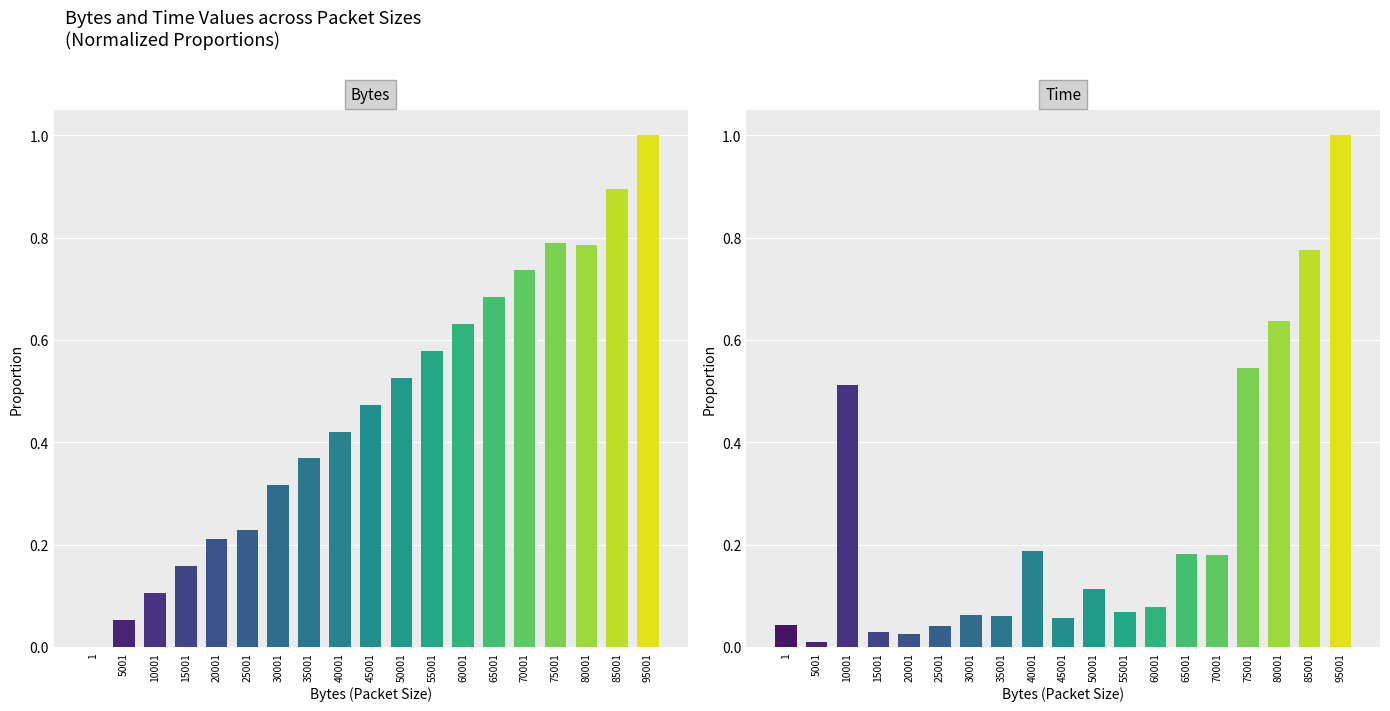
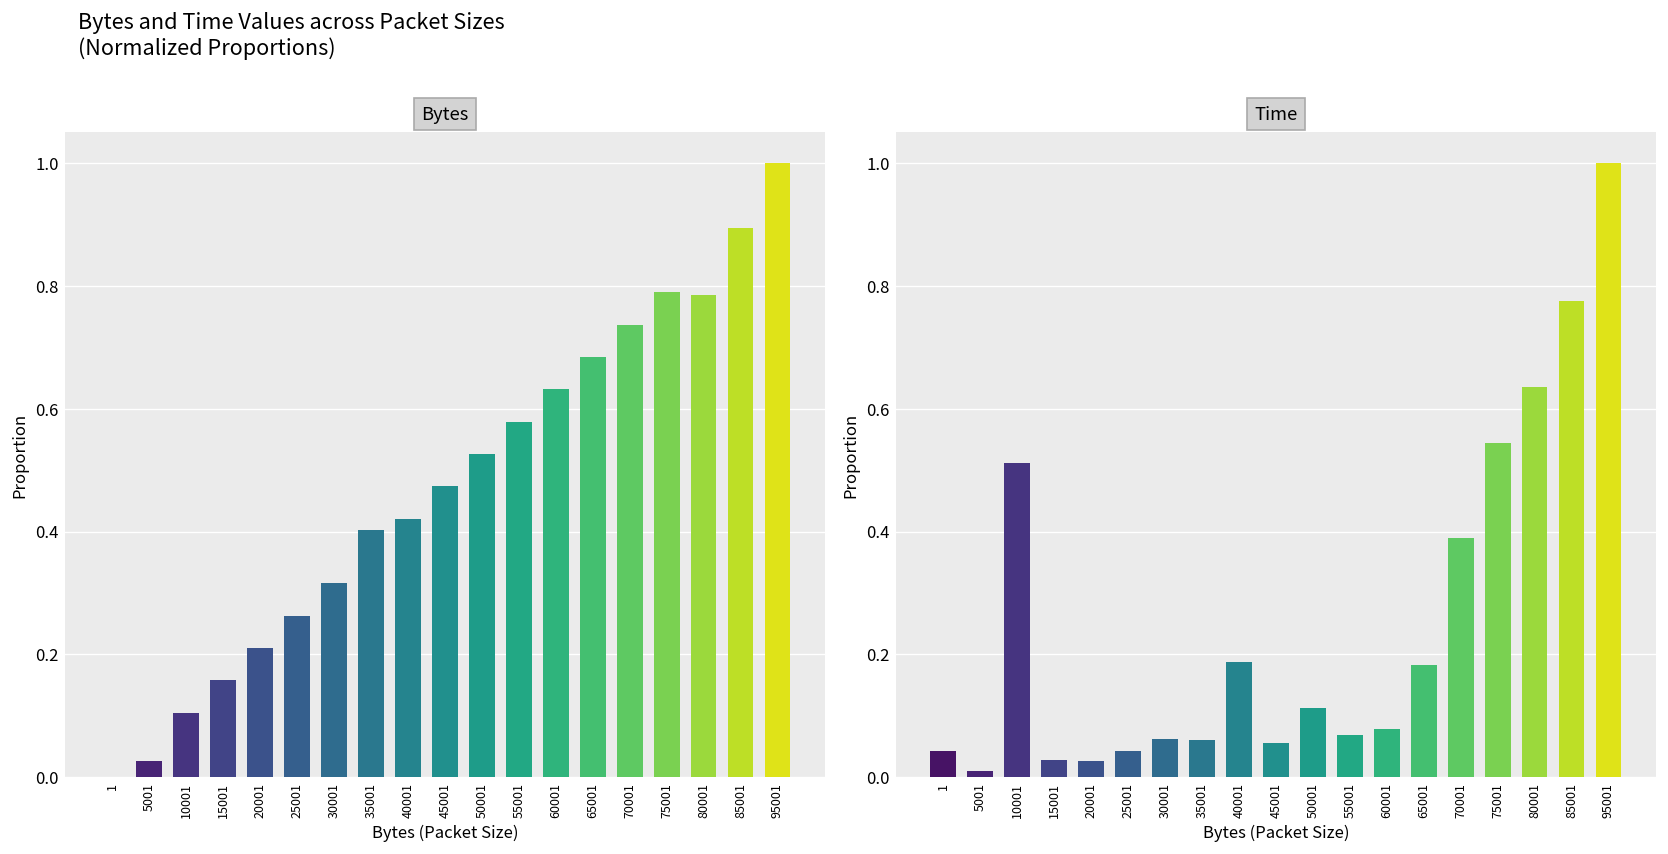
  {
    "Bytes": {
-     "5001": 0.05,
+     "5001": 0.03,
      "10001": 0.11,
      "15001": 0.16,
      "20001": 0.21,
-     "25001": 0.23,
+     "25001": 0.26,
      "30001": 0.32,
-     "35001": 0.37,
+     "35001": 0.40,
      "40001": 0.42,
      "45001": 0.47,
      "50001": 0.53,
      "55001": 0.58,
      "60001": 0.63,
      "65001": 0.68,
      "70001": 0.74,
      "75001": 0.79,
      "80001": 0.79,
      "85001": 0.89,
      "95001": 1.00
    },
    "Time": {
      "1": 0.04,
      "5001": 0.01,
      "10001": 0.51,
      "15001": 0.03,
      "20001": 0.03,
      "25001": 0.04,
      "30001": 0.06,
      "35001": 0.06,
      "40001": 0.19,
      "45001": 0.06,
      "50001": 0.11,
      "55001": 0.07,
      "60001": 0.08,
      "65001": 0.18,
-     "70001": 0.18,
+     "70001": 0.39,
      "75001": 0.54,
      "80001": 0.64,
      "85001": 0.78,
      "95001": 1.00
    }
  }
